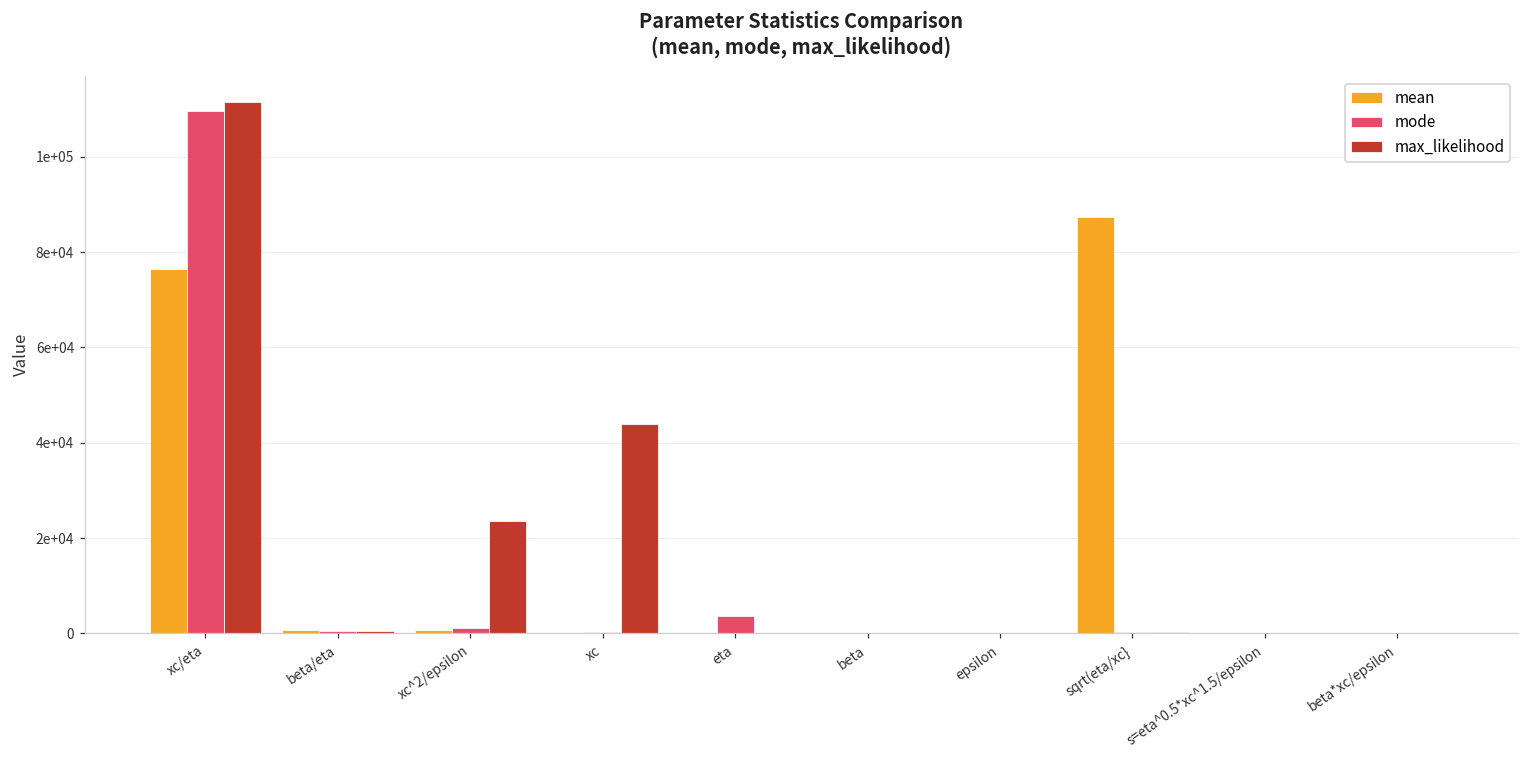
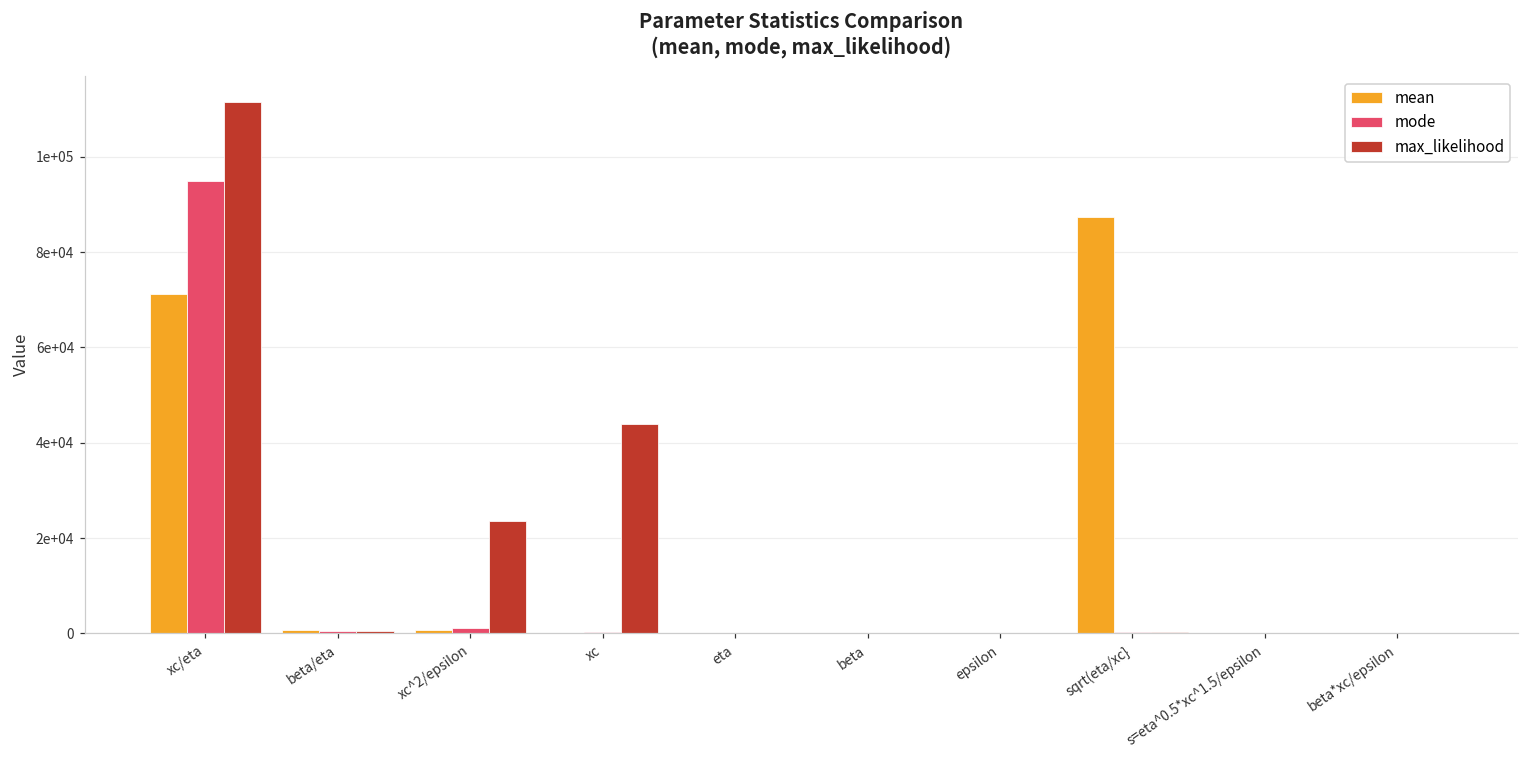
  {
    "mean": {
-     "xc/eta": 76000,
+     "xc/eta": 71000,
      "beta/eta": 1000,
      "xc^2/epsilon": 1000,
      "sqrt(eta/xc}": 87000
    },
    "mode": {
-     "xc/eta": 110000,
+     "xc/eta": 95000,
      "beta/eta": 1000,
      "xc^2/epsilon": 1000,
-     "eta": 4000
+     "eta": 0
    },
    "max_likelihood": {
      "xc/eta": 111000,
      "xc^2/epsilon": 24000,
      "xc": 44000
    }
  }
